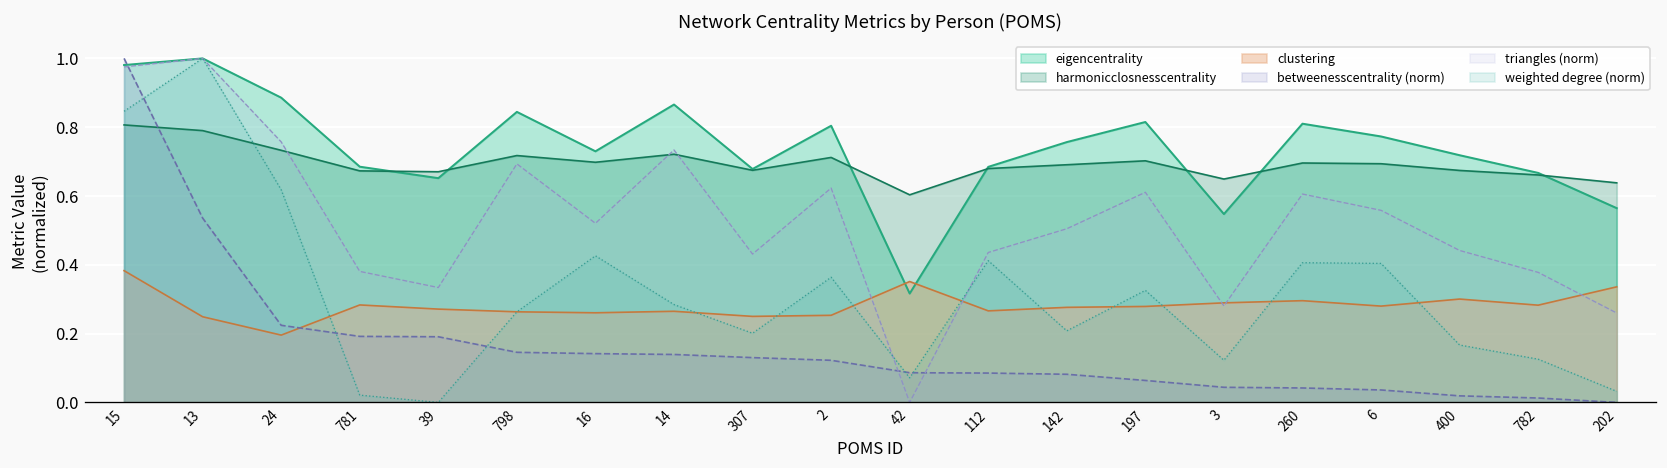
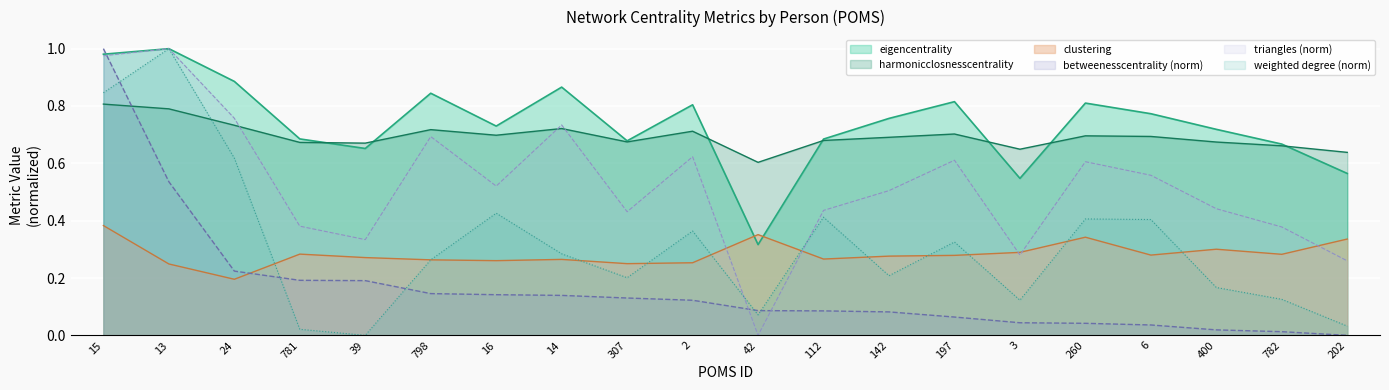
  {
    "clustering": {
      "15": 0.38,
      "13": 0.25,
      "24": 0.20,
      "781": 0.28,
      "39": 0.27,
      "16": 0.26,
      "14": 0.26,
      "307": 0.25,
      "2": 0.25,
      "42": 0.35,
      "112": 0.27,
      "142": 0.28,
      "197": 0.28,
-     "260": 0.30,
+     "260": 0.34,
      "6": 0.28,
      "400": 0.30,
      "782": 0.28,
      "202": 0.34
    }
  }
